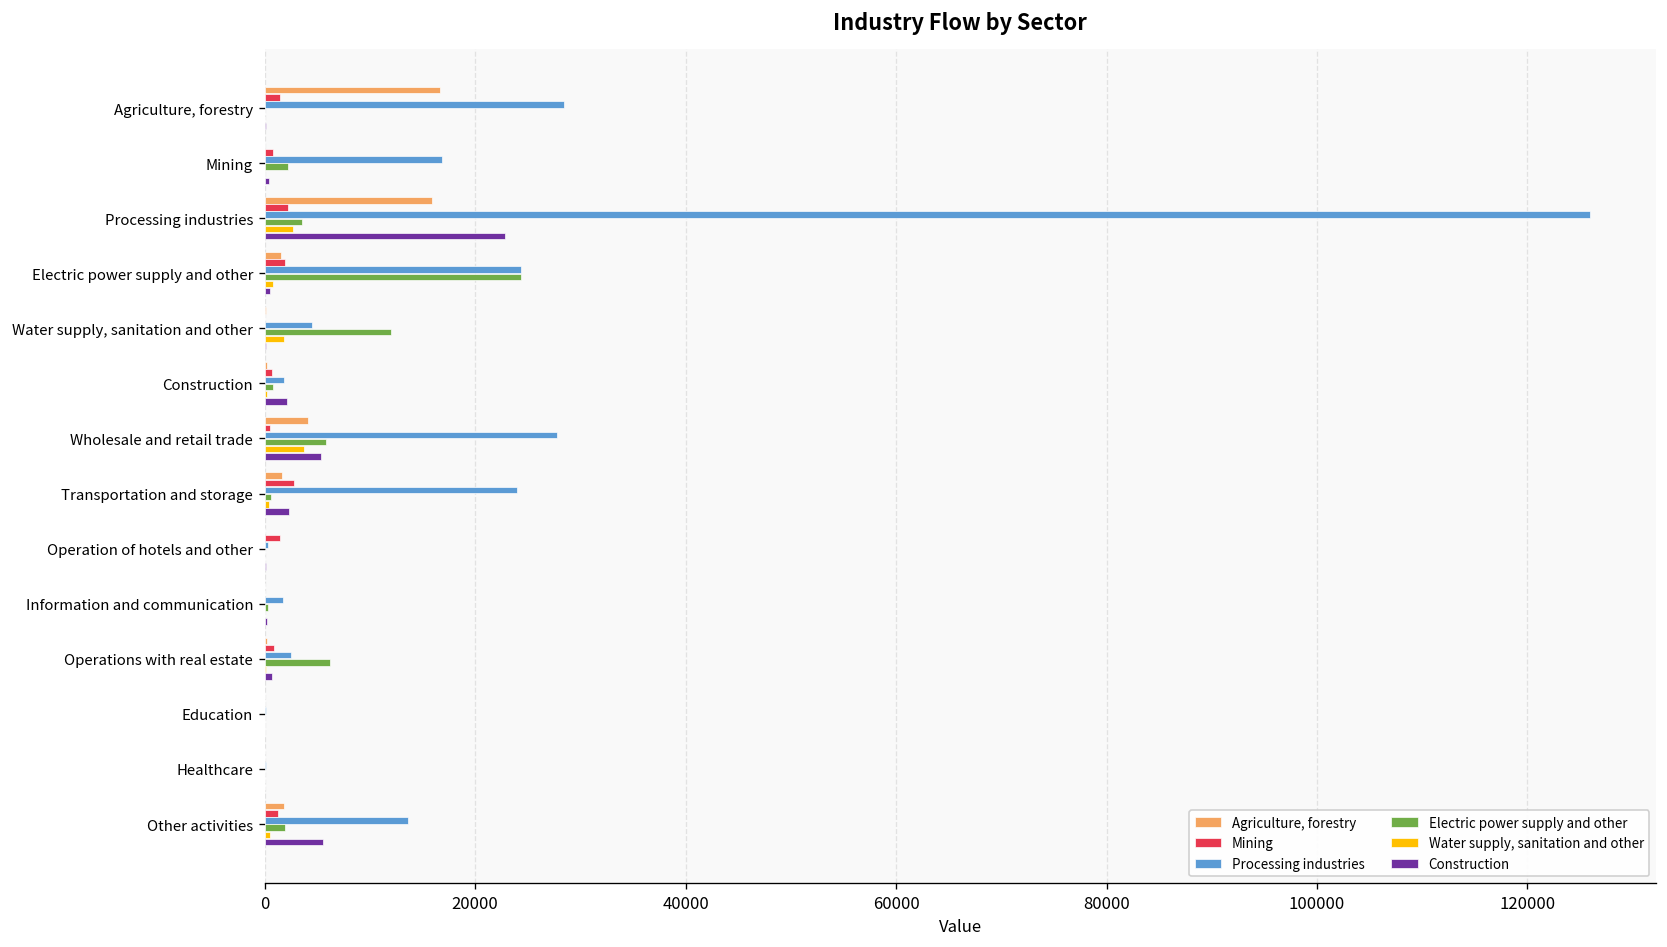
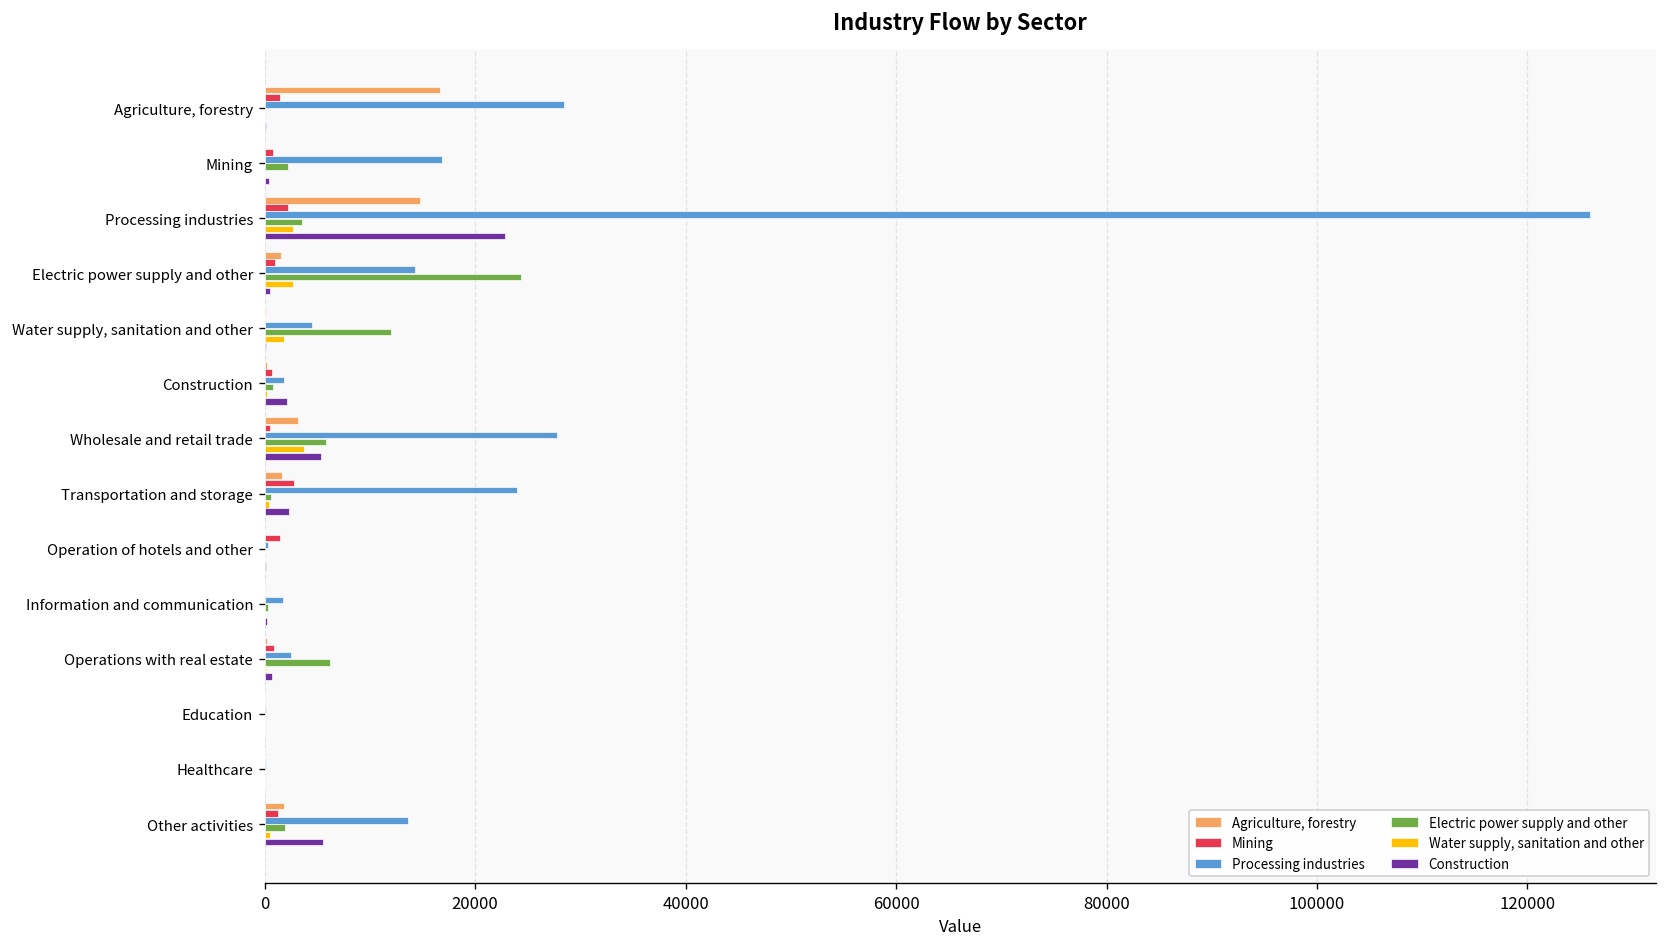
  {
    "Agriculture, forestry": {
      "Agriculture, forestry": 17000,
-     "Processing industries": 16000,
+     "Processing industries": 15000,
      "Electric power supply and other": 2000,
-     "Wholesale and retail trade": 4000,
+     "Wholesale and retail trade": 3000,
      "Transportation and storage": 2000,
      "Other activities": 2000
    },
    "Mining": {
      "Agriculture, forestry": 1000,
      "Mining": 1000,
      "Processing industries": 2000,
-     "Electric power supply and other": 2000,
+     "Electric power supply and other": 1000,
      "Construction": 1000,
      "Wholesale and retail trade": 0,
      "Transportation and storage": 3000,
      "Operation of hotels and other": 1000,
      "Operations with real estate": 1000,
      "Other activities": 1000
    },
    "Processing industries": {
      "Agriculture, forestry": 28000,
      "Mining": 17000,
      "Processing industries": 126000,
-     "Electric power supply and other": 24000,
+     "Electric power supply and other": 14000,
      "Water supply, sanitation and other": 5000,
      "Construction": 2000,
      "Wholesale and retail trade": 28000,
      "Transportation and storage": 24000,
      "Operation of hotels and other": 0,
      "Information and communication": 2000,
      "Operations with real estate": 3000,
      "Other activities": 14000
    },
    "Electric power supply and other": {
      "Mining": 2000,
      "Processing industries": 4000,
      "Electric power supply and other": 24000,
      "Water supply, sanitation and other": 12000,
      "Construction": 1000,
      "Wholesale and retail trade": 6000,
      "Transportation and storage": 1000,
      "Information and communication": 0,
      "Operations with real estate": 6000,
      "Other activities": 2000
    },
    "Water supply, sanitation and other": {
      "Processing industries": 3000,
-     "Electric power supply and other": 1000,
+     "Electric power supply and other": 3000,
      "Water supply, sanitation and other": 2000,
      "Wholesale and retail trade": 4000,
      "Transportation and storage": 0,
      "Other activities": 0
    },
    "Construction": {
      "Mining": 0,
      "Processing industries": 23000,
      "Electric power supply and other": 1000,
      "Construction": 2000,
      "Wholesale and retail trade": 5000,
      "Transportation and storage": 2000,
      "Operations with real estate": 1000,
      "Other activities": 6000
    }
  }
